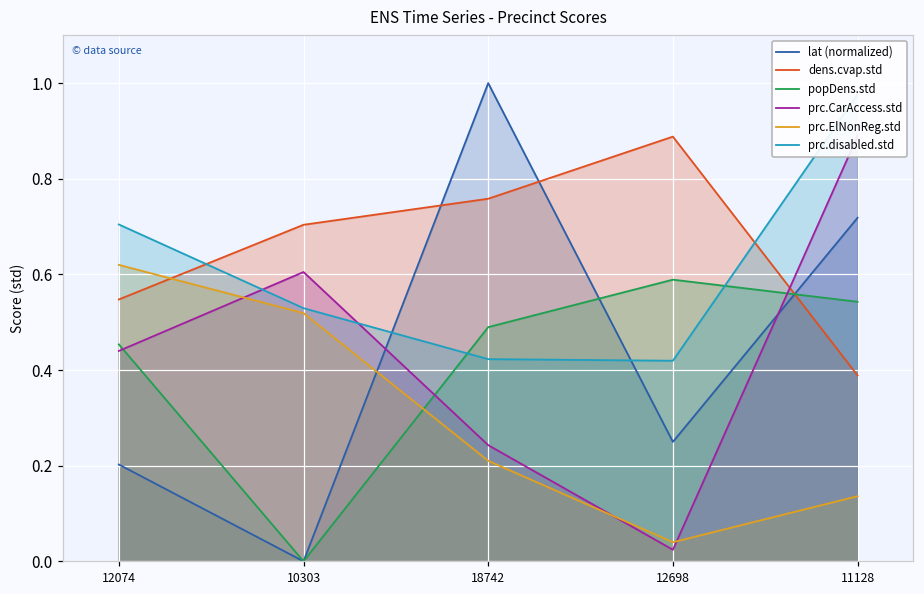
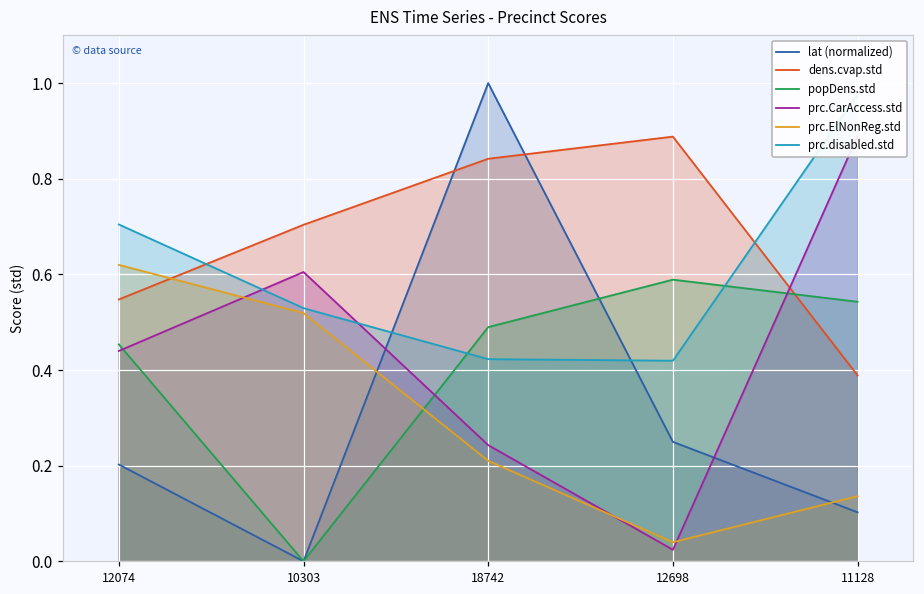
  {
    "lat (normalized)": {
      "12074": 0.20,
      "18742": 1.00,
      "12698": 0.25,
-     "11128": 0.72
+     "11128": 0.10
    },
    "dens.cvap.std": {
      "12074": 0.55,
      "10303": 0.70,
-     "18742": 0.76,
+     "18742": 0.84,
      "12698": 0.89,
      "11128": 0.39
    },
    "popDens.std": {
      "12074": 0.45,
      "18742": 0.49,
      "12698": 0.59,
      "11128": 0.54
    },
    "prc.CarAccess.std": {
      "12074": 0.44,
      "10303": 0.60,
      "18742": 0.24,
      "12698": 0.02
    },
    "prc.ElNonReg.std": {
      "12074": 0.62,
      "10303": 0.52,
      "18742": 0.21,
      "12698": 0.04,
      "11128": 0.14
    },
    "prc.disabled.std": {
      "12074": 0.70,
      "10303": 0.53,
      "18742": 0.42,
      "12698": 0.42
    }
  }
